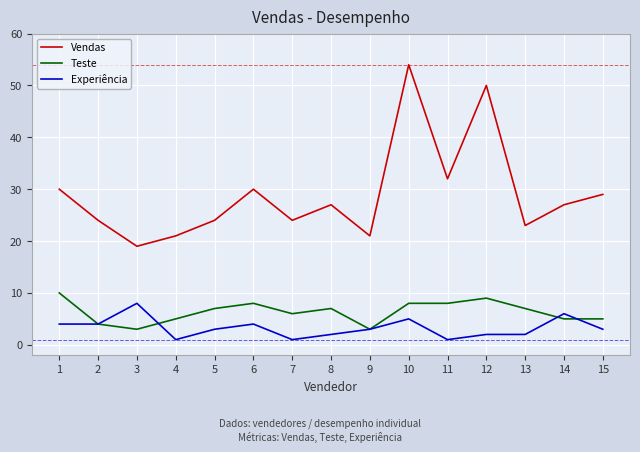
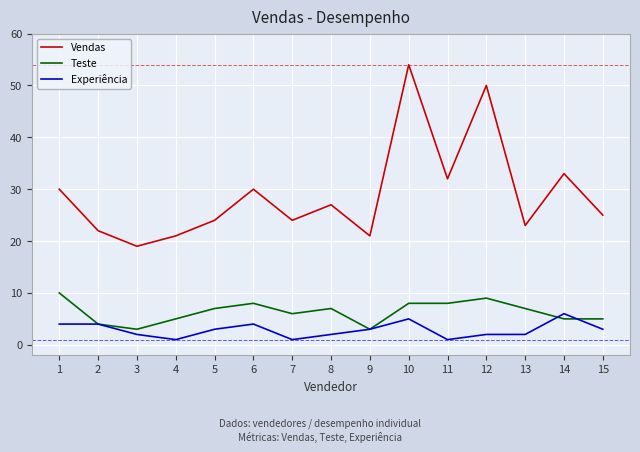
  {
    "Vendas": {
      "1": 30,
-     "2": 24,
+     "2": 22,
      "3": 19,
      "4": 21,
      "5": 24,
      "6": 30,
      "7": 24,
      "8": 27,
      "9": 21,
      "10": 54,
      "11": 32,
      "12": 50,
      "13": 23,
-     "14": 27,
-     "15": 29
+     "14": 33,
+     "15": 25
    },
    "Teste": {
      "1": 10,
      "3": 3,
      "4": 5,
      "5": 7,
      "6": 8,
      "7": 6,
      "8": 7,
      "10": 8,
      "11": 8,
      "12": 9,
      "13": 7,
      "14": 5,
      "15": 5
    },
    "Experiência": {
      "1": 4,
-     "3": 8,
+     "3": 2,
      "4": 1,
      "5": 3,
      "6": 4,
      "7": 1,
      "8": 2,
      "10": 5,
      "11": 1,
      "12": 2,
      "13": 2,
      "14": 6,
      "15": 3
    }
  }
